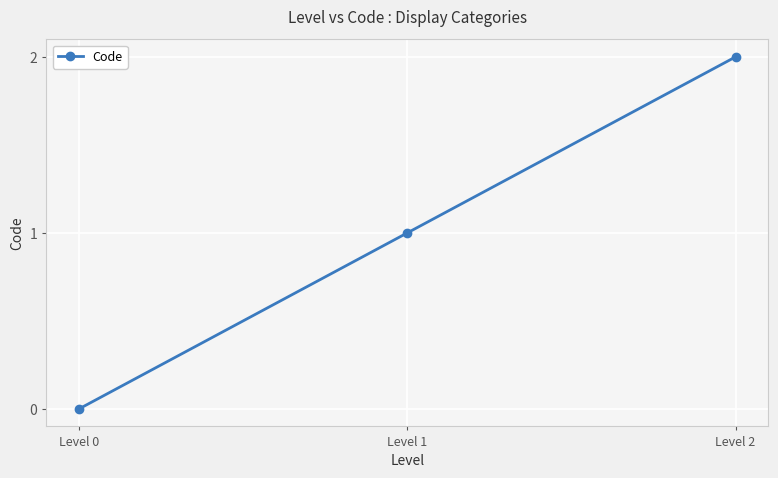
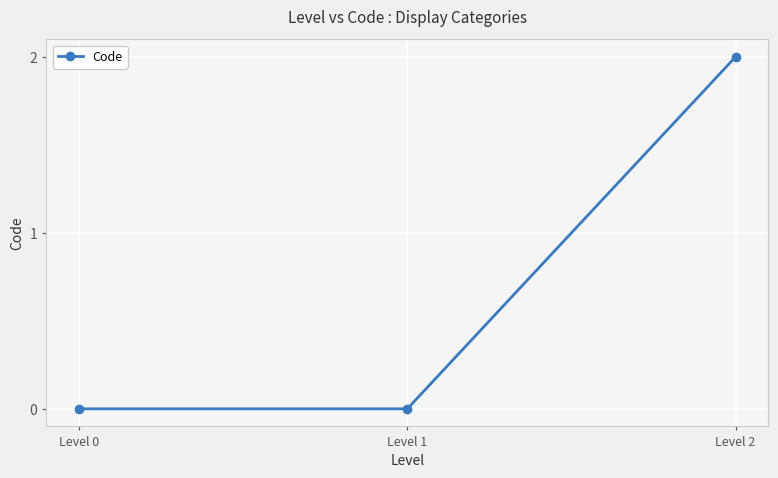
  {
    "Level 0": 0,
-   "Level 1": 1,
+   "Level 1": 0,
    "Level 2": 2
  }
